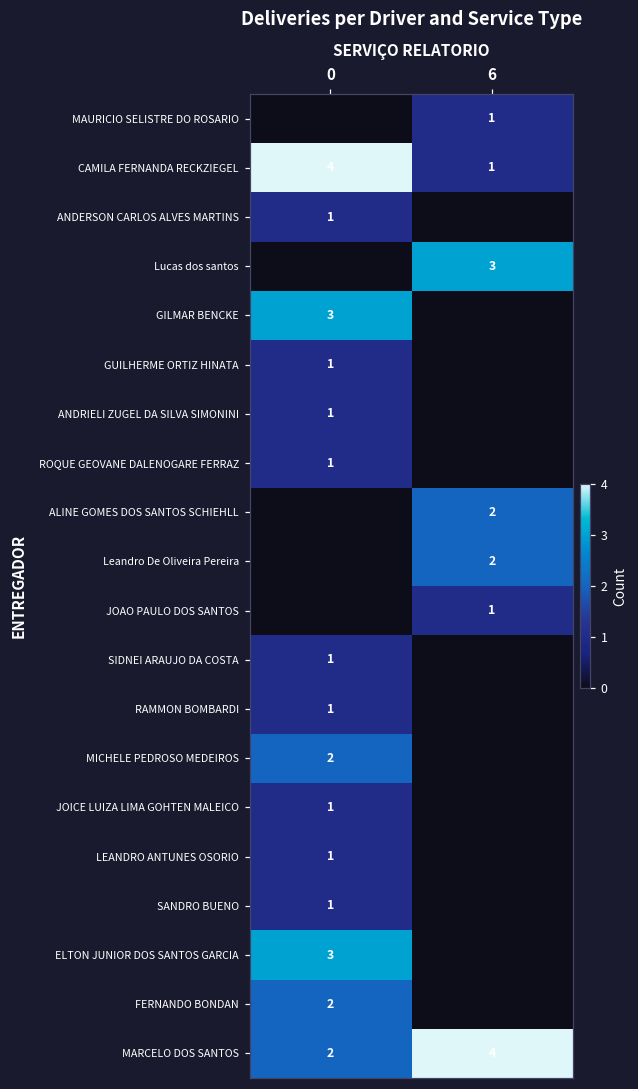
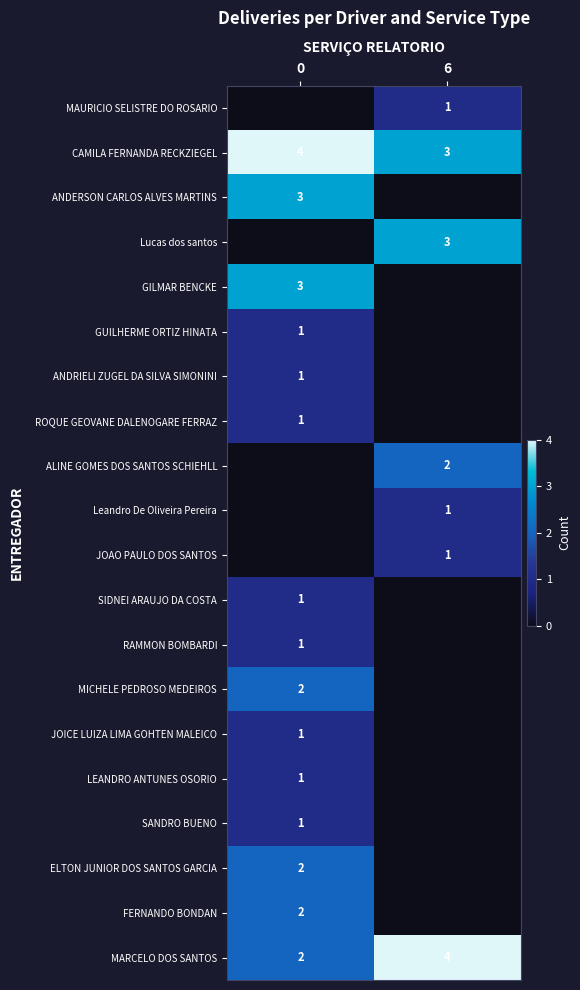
  {
    "MAURICIO SELISTRE DO ROSARIO": {
      "6": 1
    },
    "CAMILA FERNANDA RECKZIEGEL": {
-     "6": 1
+     "6": 3
    },
    "ANDERSON CARLOS ALVES MARTINS": {
-     "0": 1
+     "0": 3
    },
    "Lucas dos santos": {
      "6": 3
    },
    "GILMAR BENCKE": {
      "0": 3
    },
    "GUILHERME ORTIZ HINATA": {
      "0": 1
    },
    "ANDRIELI ZUGEL DA SILVA SIMONINI": {
      "0": 1
    },
    "ROQUE GEOVANE DALENOGARE FERRAZ": {
      "0": 1
    },
    "ALINE GOMES DOS SANTOS SCHIEHLL": {
      "6": 2
    },
    "Leandro De Oliveira Pereira": {
-     "6": 2
+     "6": 1
    },
    "JOAO PAULO DOS SANTOS": {
      "6": 1
    },
    "SIDNEI ARAUJO DA COSTA": {
      "0": 1
    },
    "RAMMON BOMBARDI": {
      "0": 1
    },
    "MICHELE PEDROSO MEDEIROS": {
      "0": 2
    },
    "JOICE LUIZA LIMA GOHTEN MALEICO": {
      "0": 1
    },
    "LEANDRO ANTUNES OSORIO": {
      "0": 1
    },
    "SANDRO BUENO": {
      "0": 1
    },
    "ELTON JUNIOR DOS SANTOS GARCIA": {
-     "0": 3
+     "0": 2
    },
    "FERNANDO BONDAN": {
      "0": 2
    },
    "MARCELO DOS SANTOS": {
      "0": 2
    }
  }
